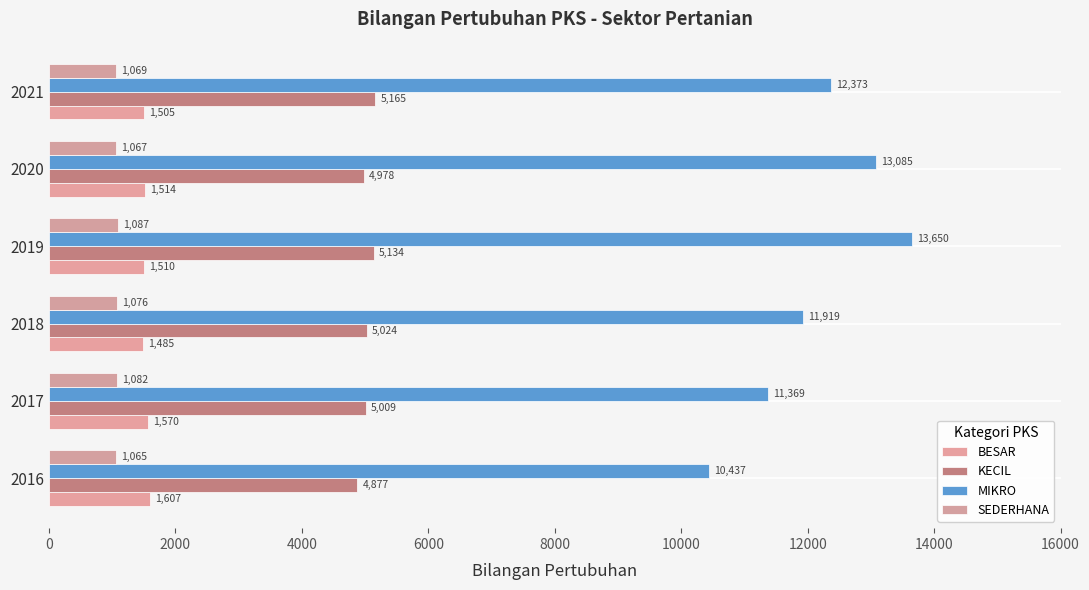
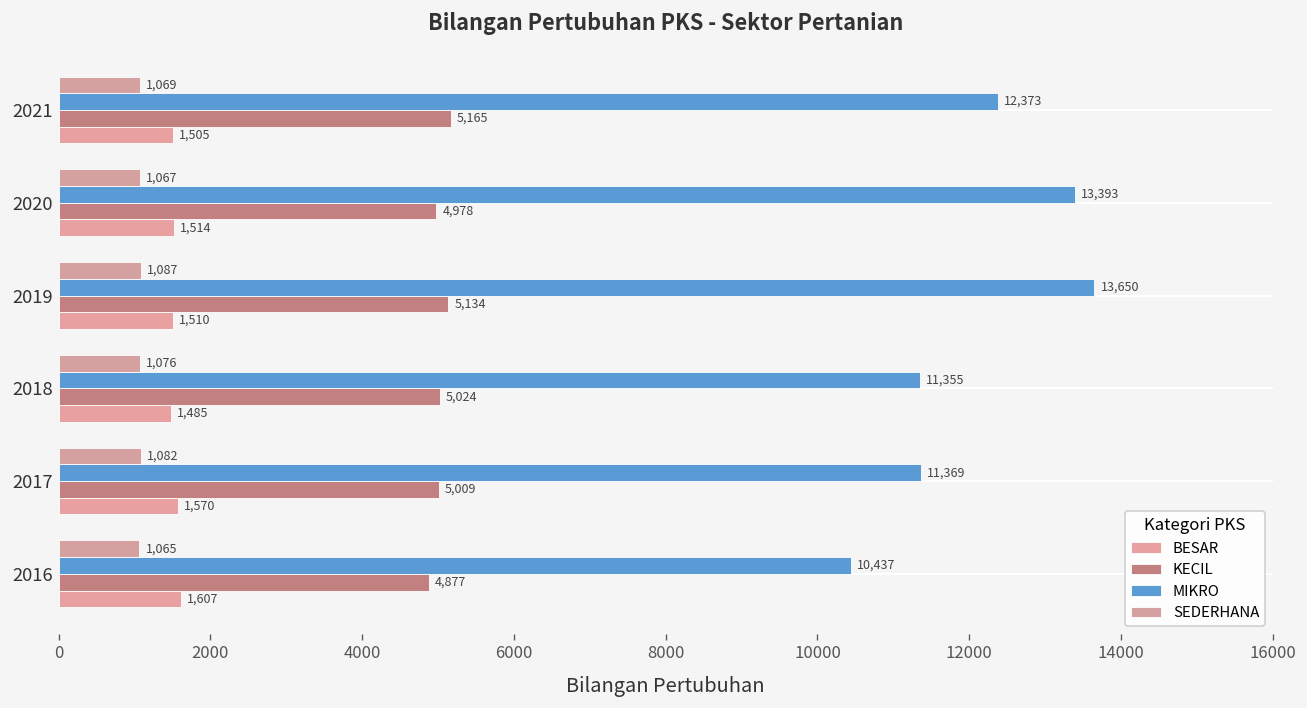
  {
    "MIKRO": {
      "2021": "12,373",
-     "2020": "13,085",
+     "2020": "13,393",
      "2019": "13,650",
-     "2018": "11,919",
+     "2018": "11,355",
      "2017": "11,369",
      "2016": "10,437"
    }
  }
